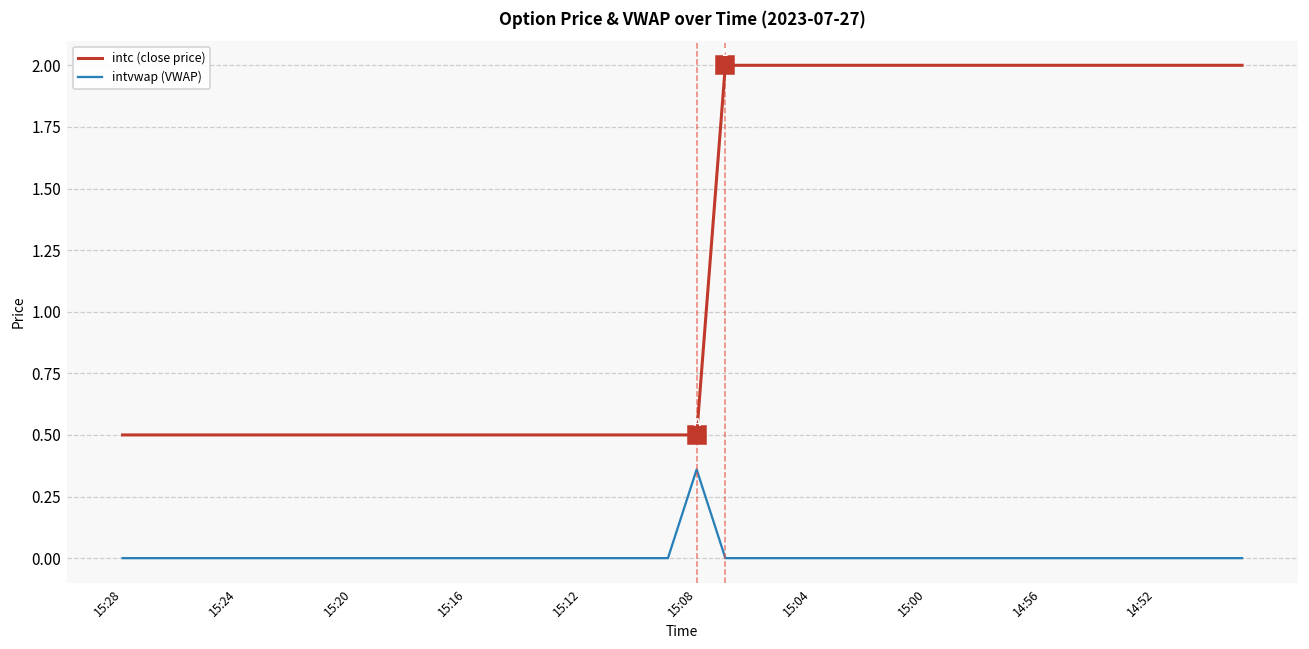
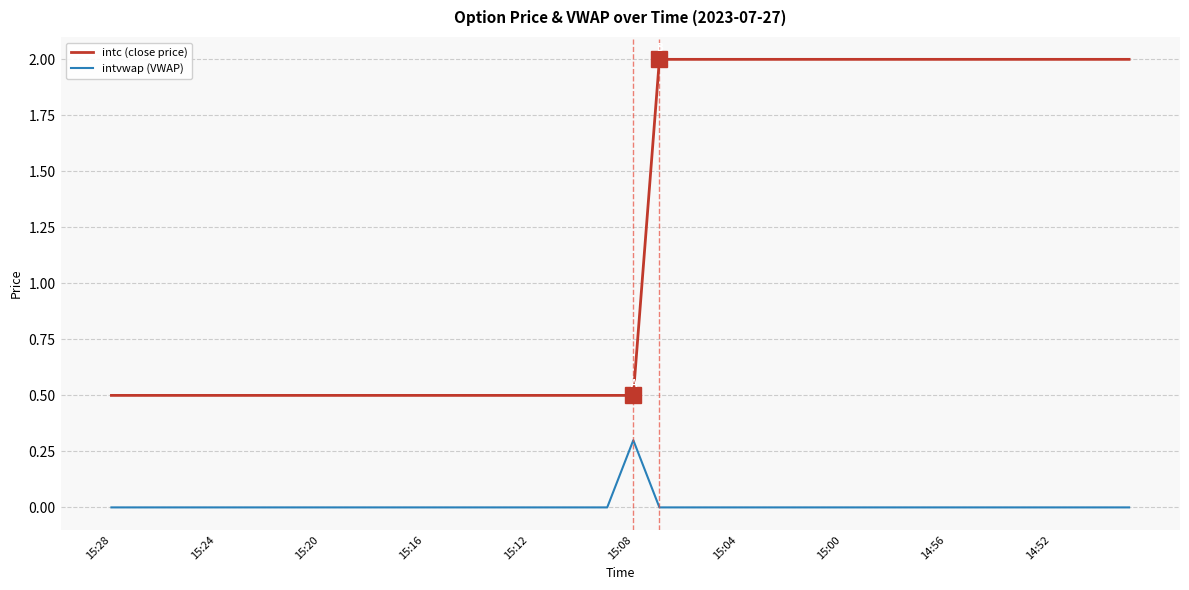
  {
    "intvwap (VWAP)": {
      "15:28": 0.00,
      "15:24": 0.00,
      "15:20": 0.00,
      "15:16": 0.00,
      "15:12": 0.00,
-     "15:08": 0.36,
+     "15:08": 0.30,
      "15:04": 0.00,
      "15:00": 0.00,
      "14:56": 0.00,
      "14:52": 0.00
    }
  }
